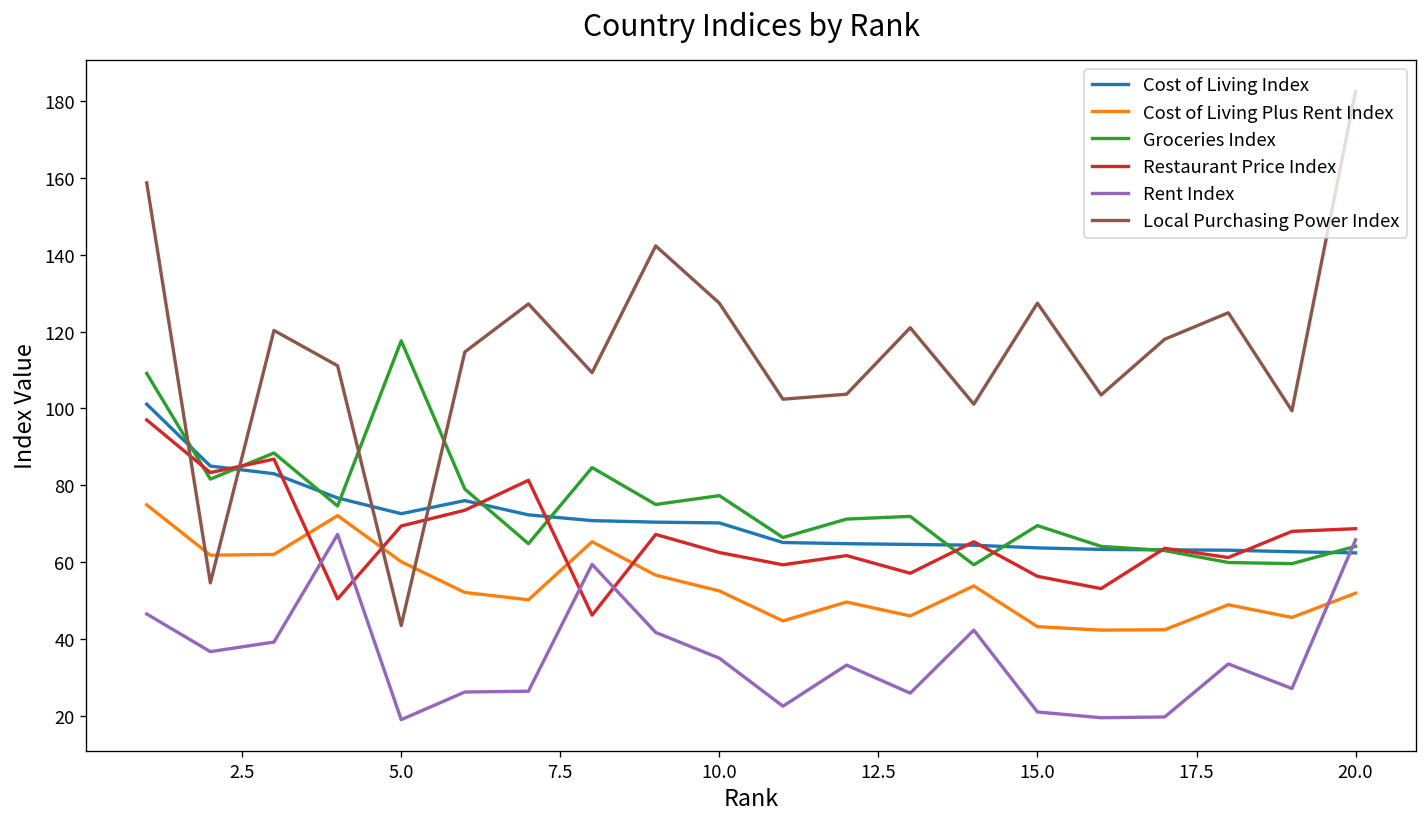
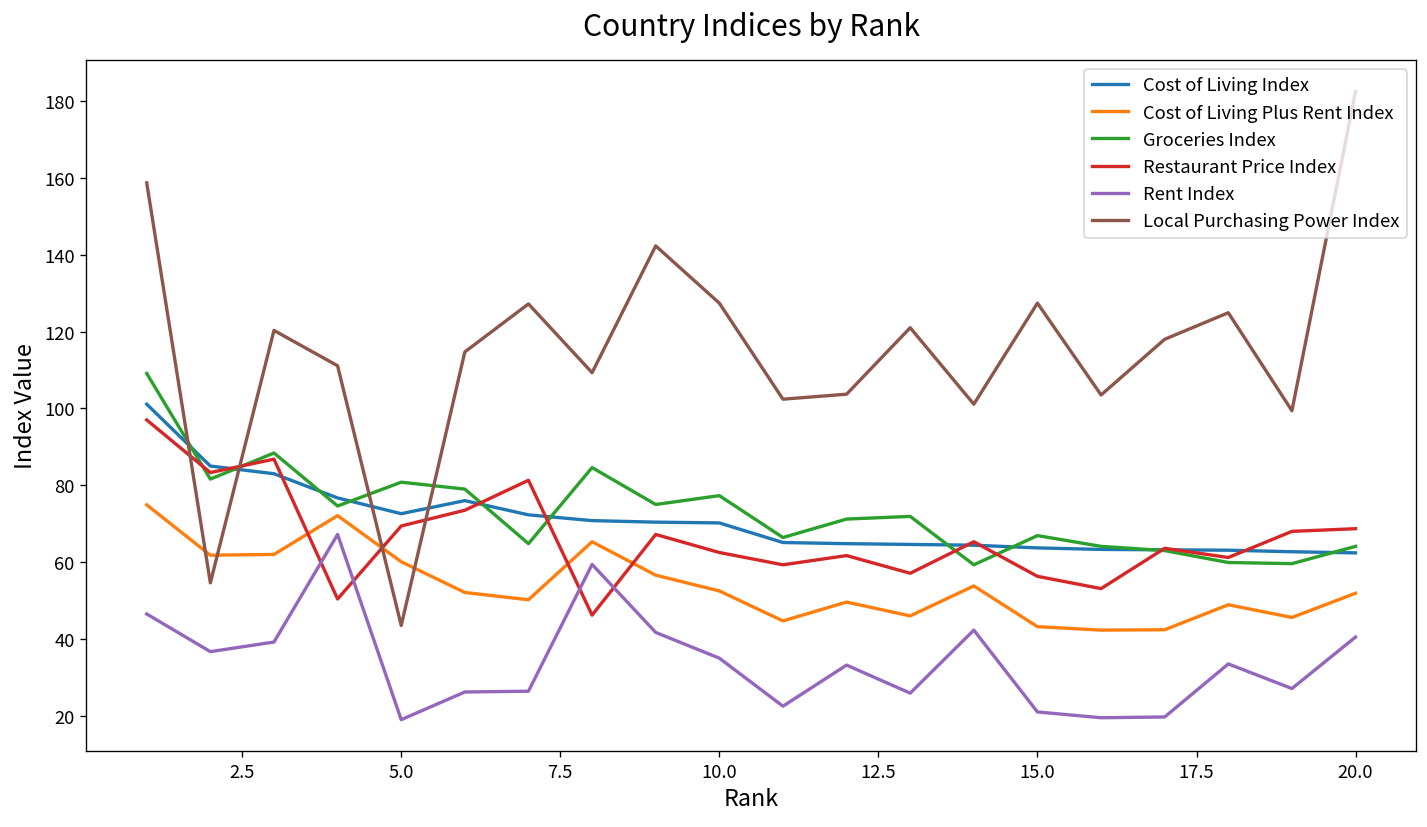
  {
    "Cost of Living Index": {
      "5.0": 73,
      "10.0": 70,
      "15.0": 64,
      "20.0": 62
    },
    "Cost of Living Plus Rent Index": {
      "5.0": 60,
      "10.0": 53,
      "15.0": 43,
      "20.0": 52
    },
    "Groceries Index": {
-     "5.0": 118,
+     "5.0": 81,
      "10.0": 77,
-     "15.0": 70,
+     "15.0": 67,
      "20.0": 64
    },
    "Restaurant Price Index": {
      "5.0": 69,
      "10.0": 63,
      "15.0": 56,
      "20.0": 69
    },
    "Rent Index": {
      "5.0": 19,
      "10.0": 35,
      "15.0": 21,
-     "20.0": 66
+     "20.0": 41
    },
    "Local Purchasing Power Index": {
      "5.0": 44,
      "10.0": 127,
      "15.0": 127
    }
  }
